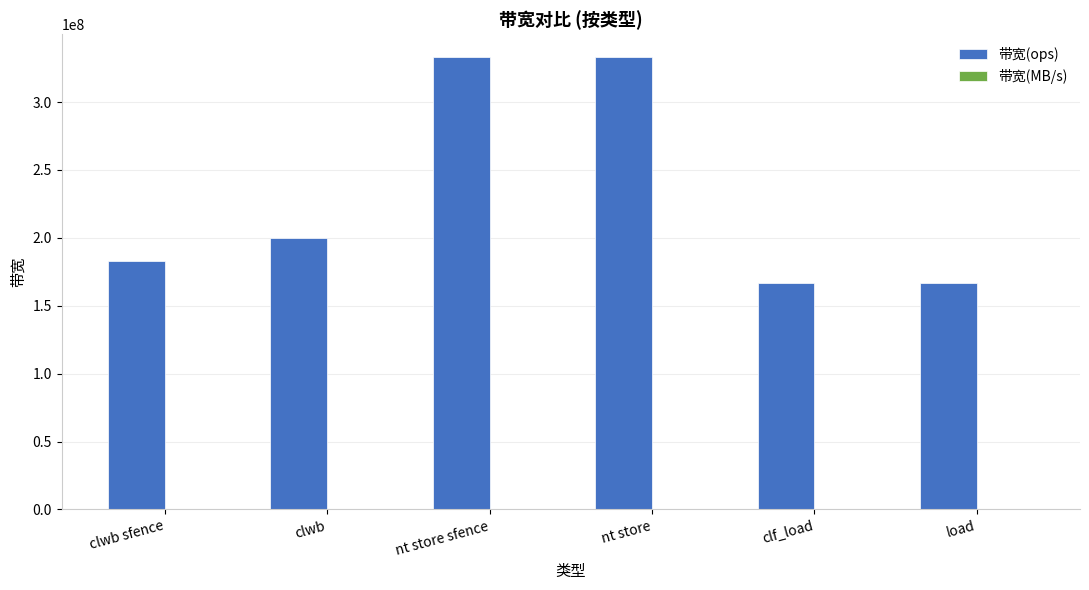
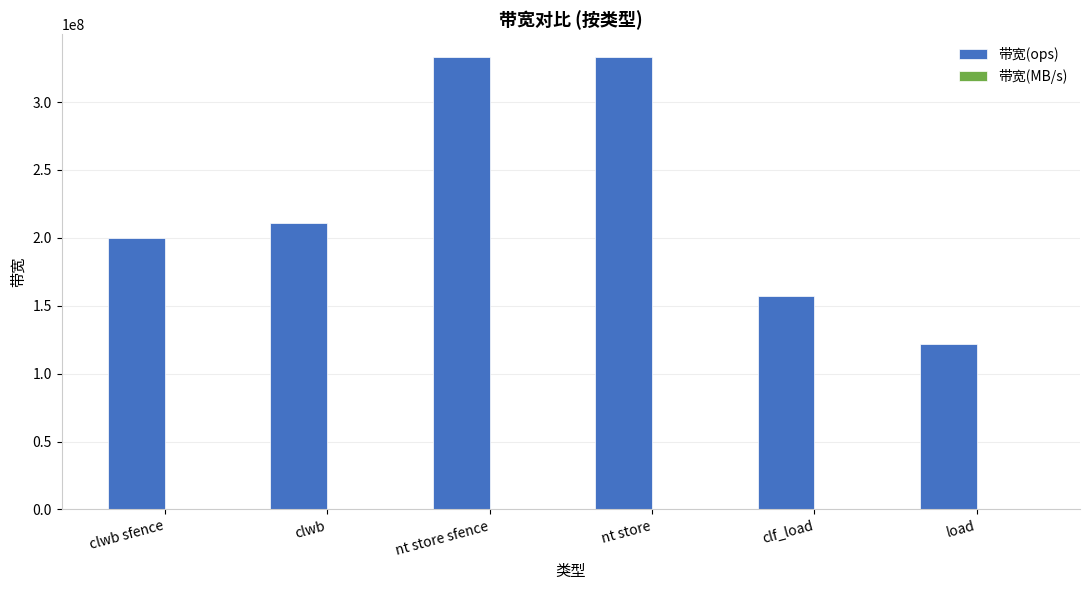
  {
    "带宽(ops)": {
-     "clwb sfence": 183000000,
-     "clwb": 200000000,
+     "clwb sfence": 200000000,
+     "clwb": 211000000,
      "nt store sfence": 333000000,
      "nt store": 333000000,
-     "clf_load": 167000000,
-     "load": 167000000
+     "clf_load": 157000000,
+     "load": 122000000
    }
  }
